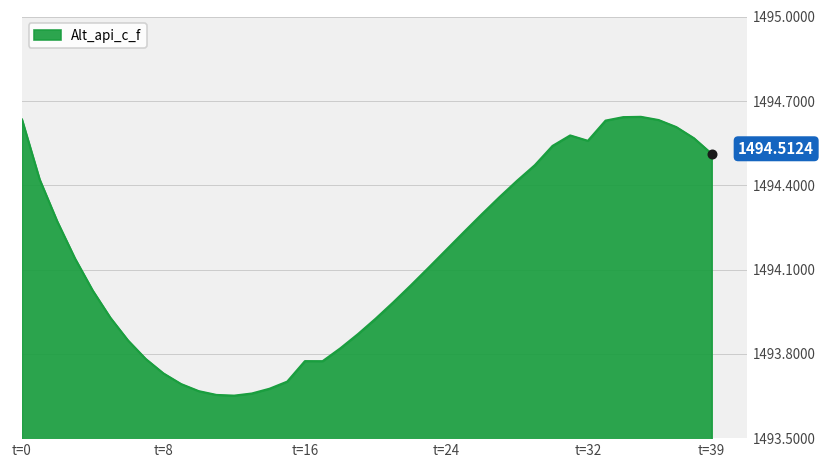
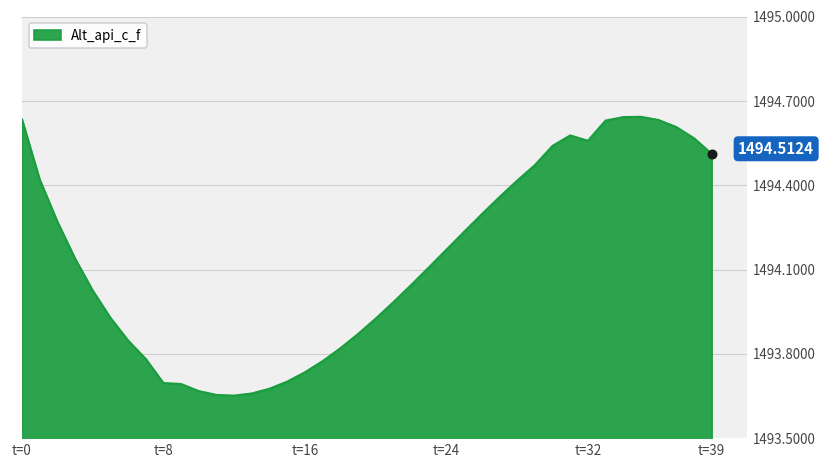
  {
    "Alt_api_c_f": {
      "t=0": 1494.64,
-     "t=8": 1493.73,
-     "t=16": 1493.77,
+     "t=8": 1493.70,
+     "t=16": 1493.73,
      "t=24": 1494.17,
      "t=32": 1494.56
    }
  }
